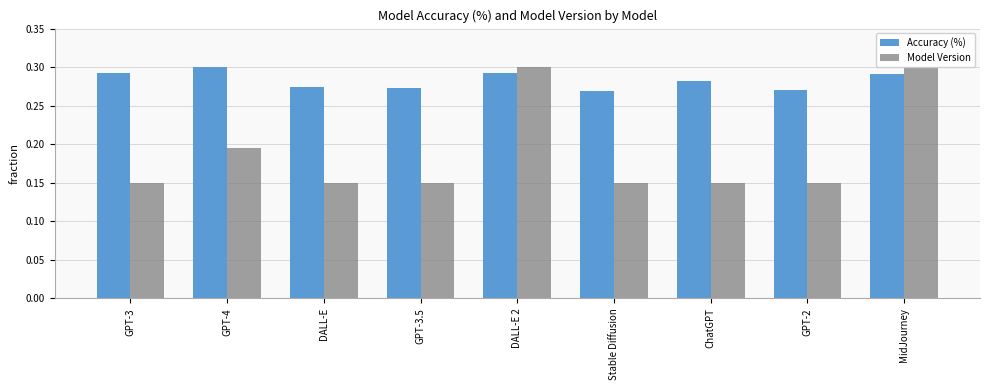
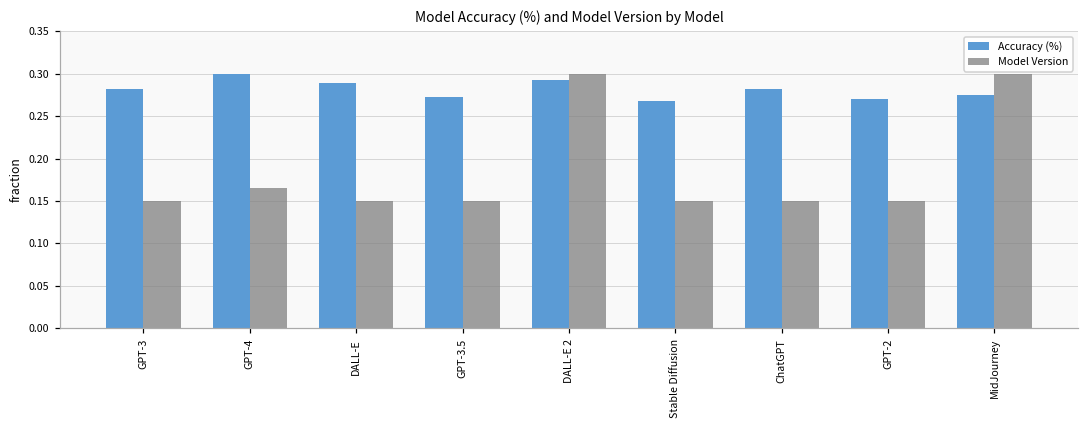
  {
    "Accuracy (%)": {
-     "GPT-3": 0.29,
+     "GPT-3": 0.28,
      "GPT-4": 0.30,
-     "DALL-E": 0.27,
+     "DALL-E": 0.29,
      "GPT-3.5": 0.27,
      "DALL-E 2": 0.29,
      "Stable Diffusion": 0.27,
      "ChatGPT": 0.28,
      "GPT-2": 0.27,
-     "MidJourney": 0.29
+     "MidJourney": 0.27
    },
    "Model Version": {
      "GPT-3": 0.15,
-     "GPT-4": 0.20,
+     "GPT-4": 0.17,
      "DALL-E": 0.15,
      "GPT-3.5": 0.15,
      "DALL-E 2": 0.30,
      "Stable Diffusion": 0.15,
      "ChatGPT": 0.15,
      "GPT-2": 0.15,
      "MidJourney": 0.30
    }
  }
